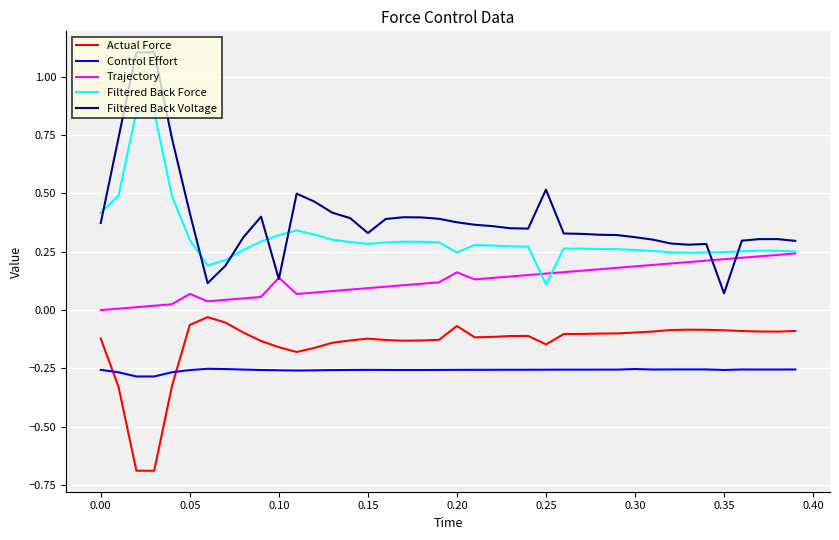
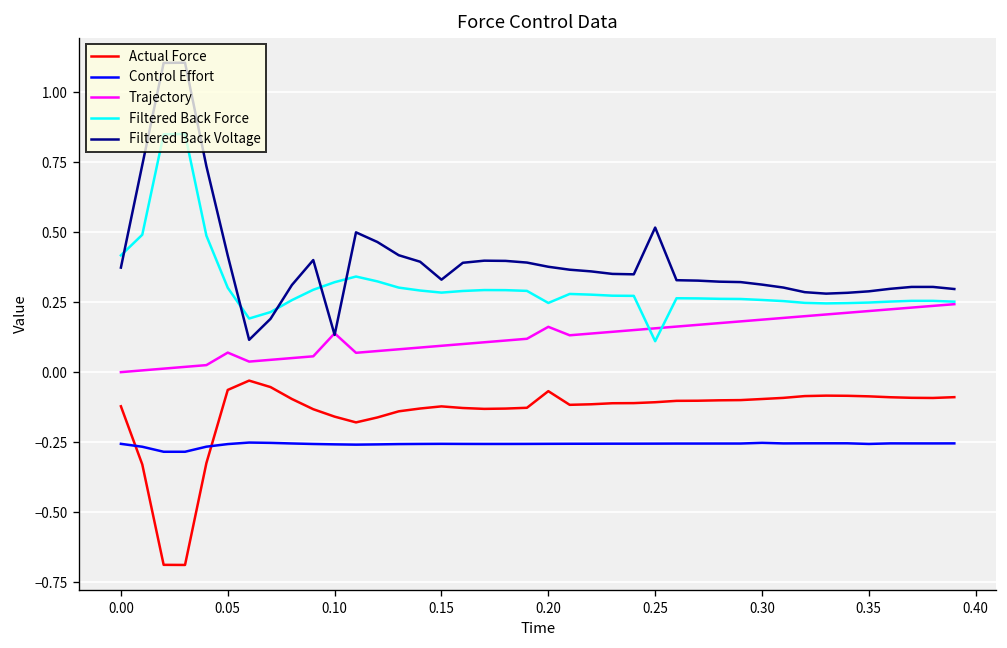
  {
    "Actual Force": {
      "0.00": -0.12,
      "0.05": -0.06,
      "0.10": -0.16,
      "0.15": -0.12,
      "0.20": -0.07,
-     "0.25": -0.15,
+     "0.25": -0.11,
      "0.30": -0.10,
      "0.35": -0.09
    },
    "Control Effort": {
      "0.00": -0.26,
      "0.05": -0.26,
      "0.10": -0.26,
      "0.15": -0.26,
      "0.20": -0.26,
      "0.25": -0.26,
      "0.30": -0.25,
      "0.35": -0.26
    },
    "Trajectory": {
      "0.00": 0.00,
      "0.05": 0.07,
      "0.15": 0.09,
      "0.20": 0.16,
      "0.25": 0.16,
      "0.30": 0.19,
      "0.35": 0.22
    },
    "Filtered Back Force": {
      "0.00": 0.42,
      "0.05": 0.30,
      "0.10": 0.32,
      "0.15": 0.28,
      "0.20": 0.25,
      "0.25": 0.11,
      "0.30": 0.26,
      "0.35": 0.25
    },
    "Filtered Back Voltage": {
      "0.00": 0.37,
      "0.05": 0.42,
      "0.15": 0.33,
      "0.20": 0.38,
      "0.25": 0.52,
      "0.30": 0.31,
-     "0.35": 0.07
+     "0.35": 0.29
    }
  }
